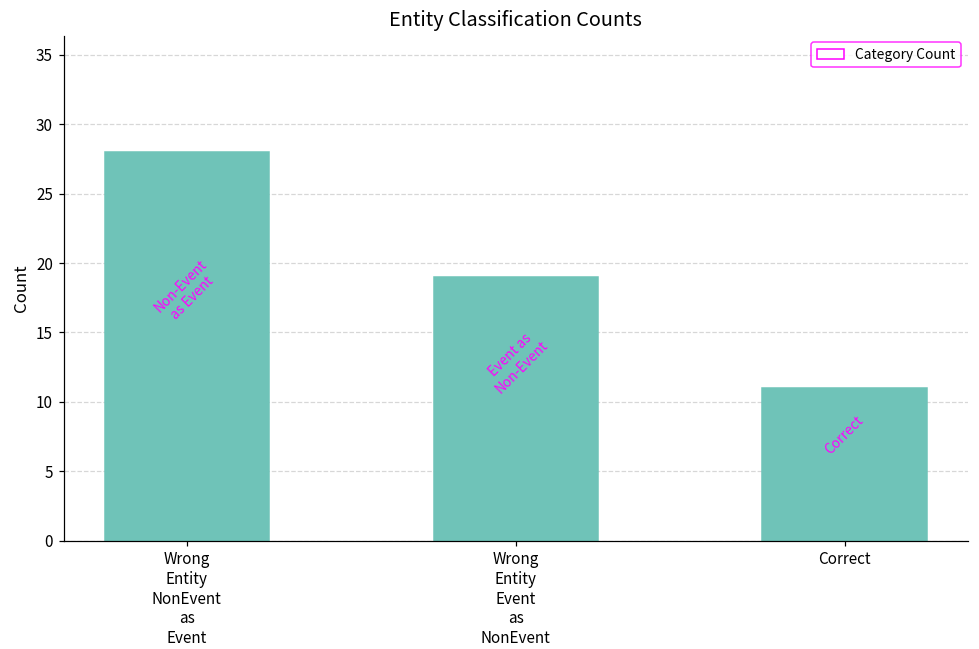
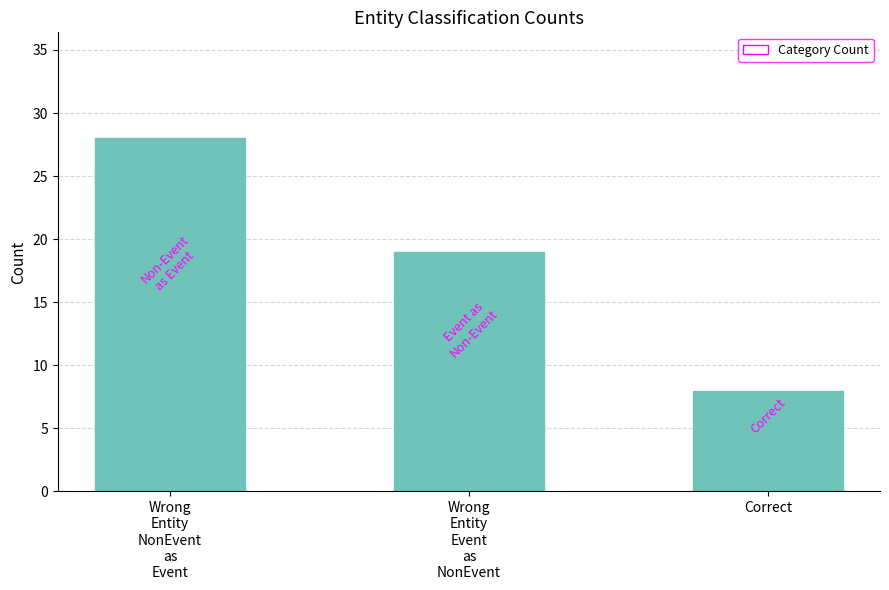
  {
    "Wrong Entity NonEvent as Event": 28,
    "Wrong Entity Event as NonEvent": 19,
-   "Correct": 11
+   "Correct": 8
  }
